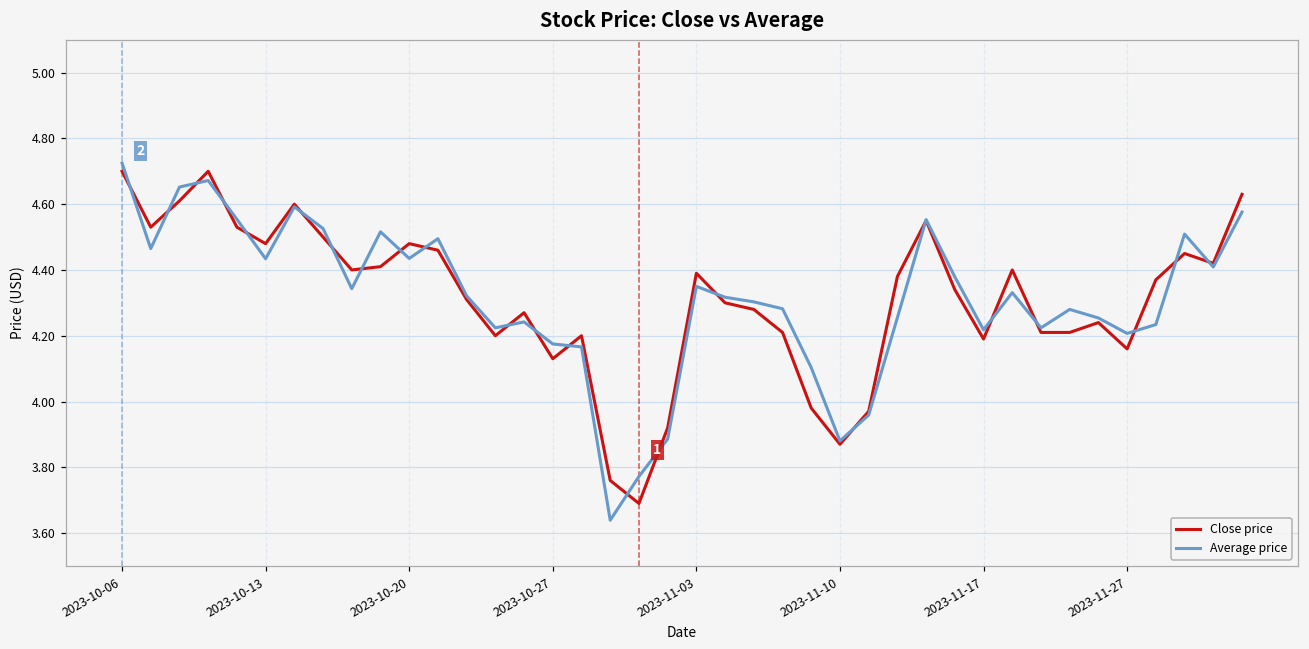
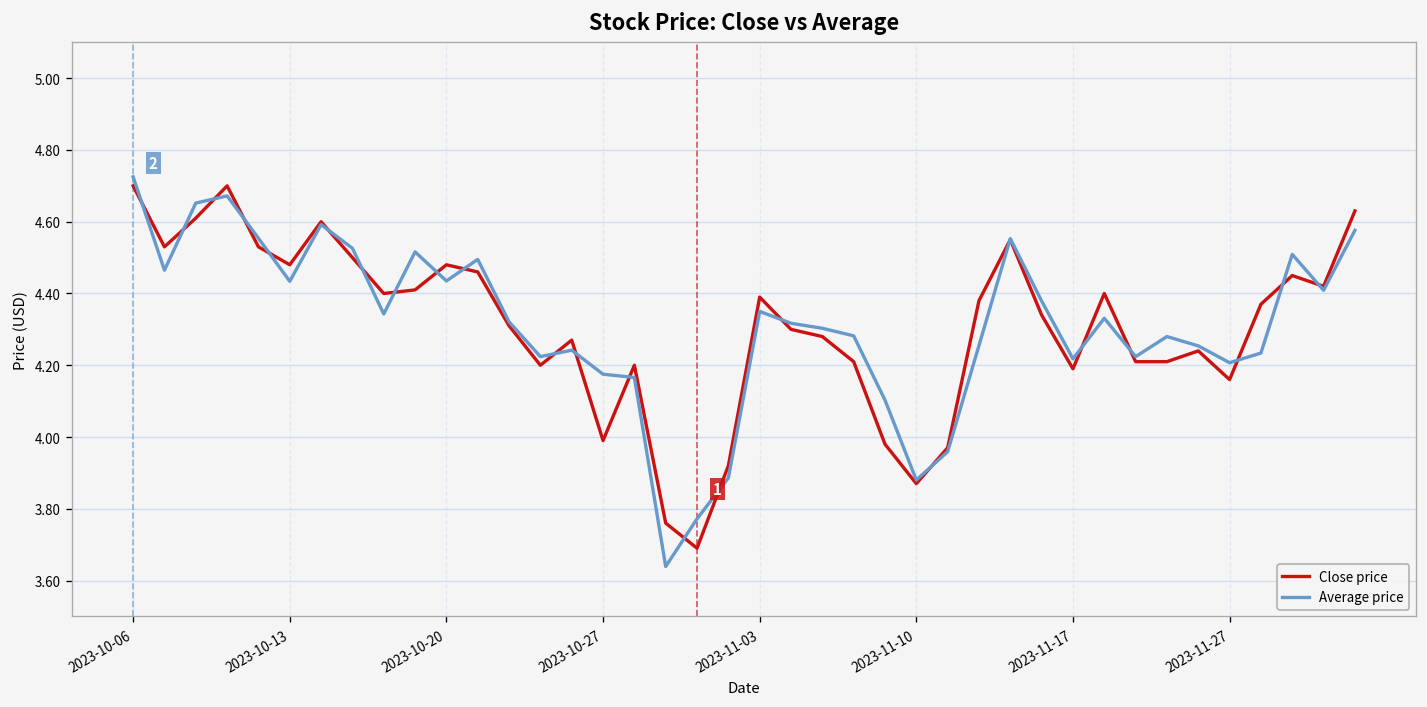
  {
    "Close price": {
      "2023-10-06": 4.70,
      "2023-10-13": 4.48,
      "2023-10-20": 4.48,
-     "2023-10-27": 4.13,
+     "2023-10-27": 3.99,
      "2023-11-03": 4.39,
      "2023-11-10": 3.87,
      "2023-11-17": 4.19,
      "2023-11-27": 4.16
    },
    "Average price": {
      "2023-10-13": 4.43,
      "2023-10-20": 4.44,
      "2023-10-27": 4.18,
      "2023-11-03": 4.35,
      "2023-11-10": 3.88,
      "2023-11-17": 4.22,
      "2023-11-27": 4.21
    }
  }
